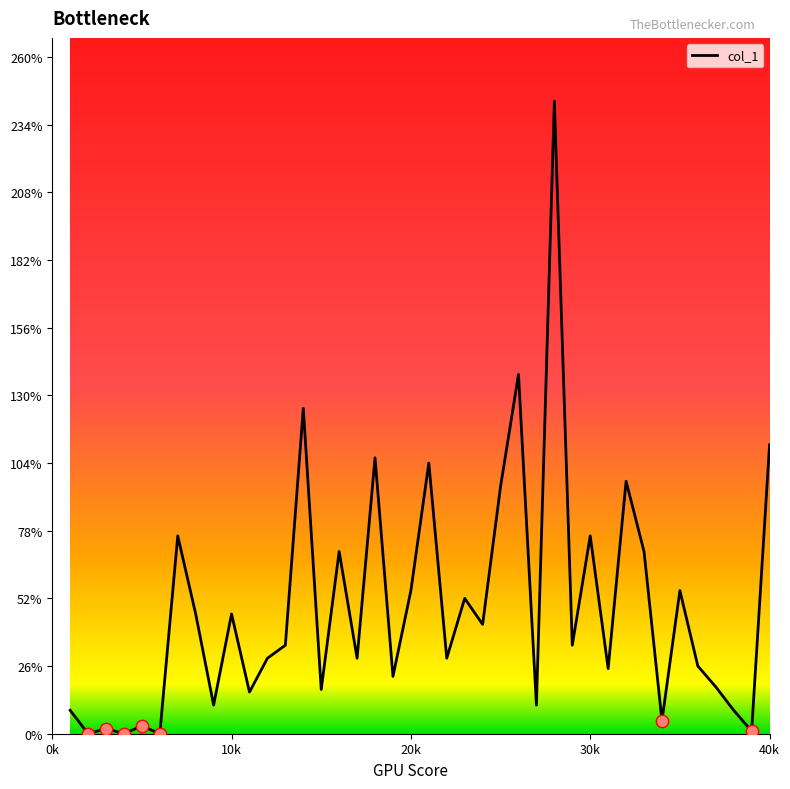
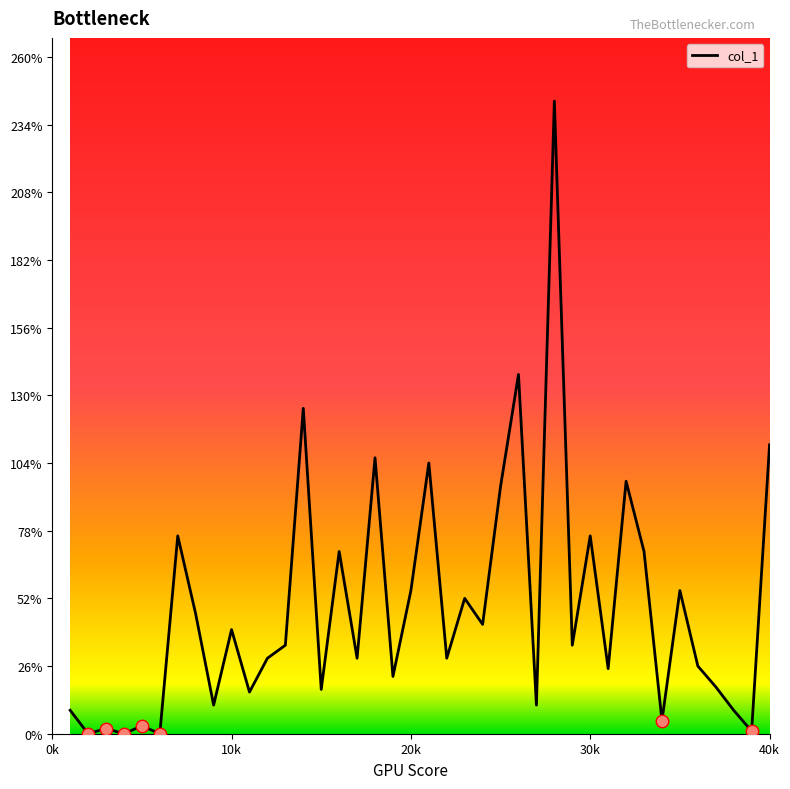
  {
    "col_1": {
-     "10k": "46%",
+     "10k": "40%",
      "20k": "55%",
      "30k": "76%",
      "40k": "111%"
    }
  }
